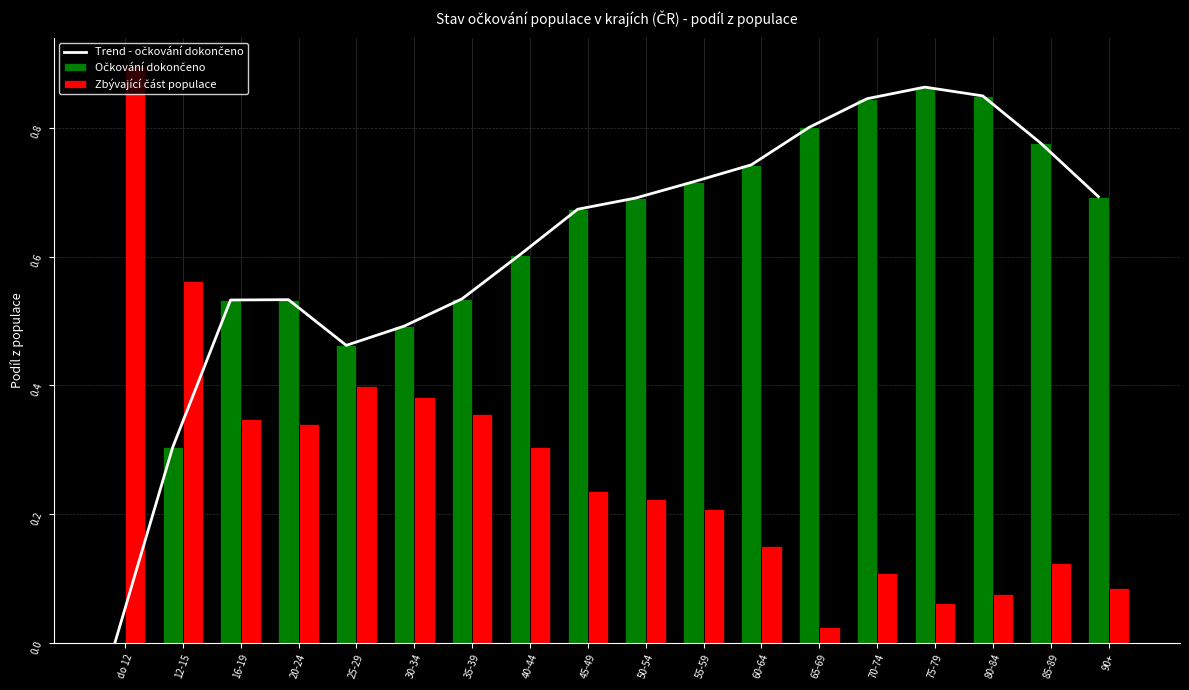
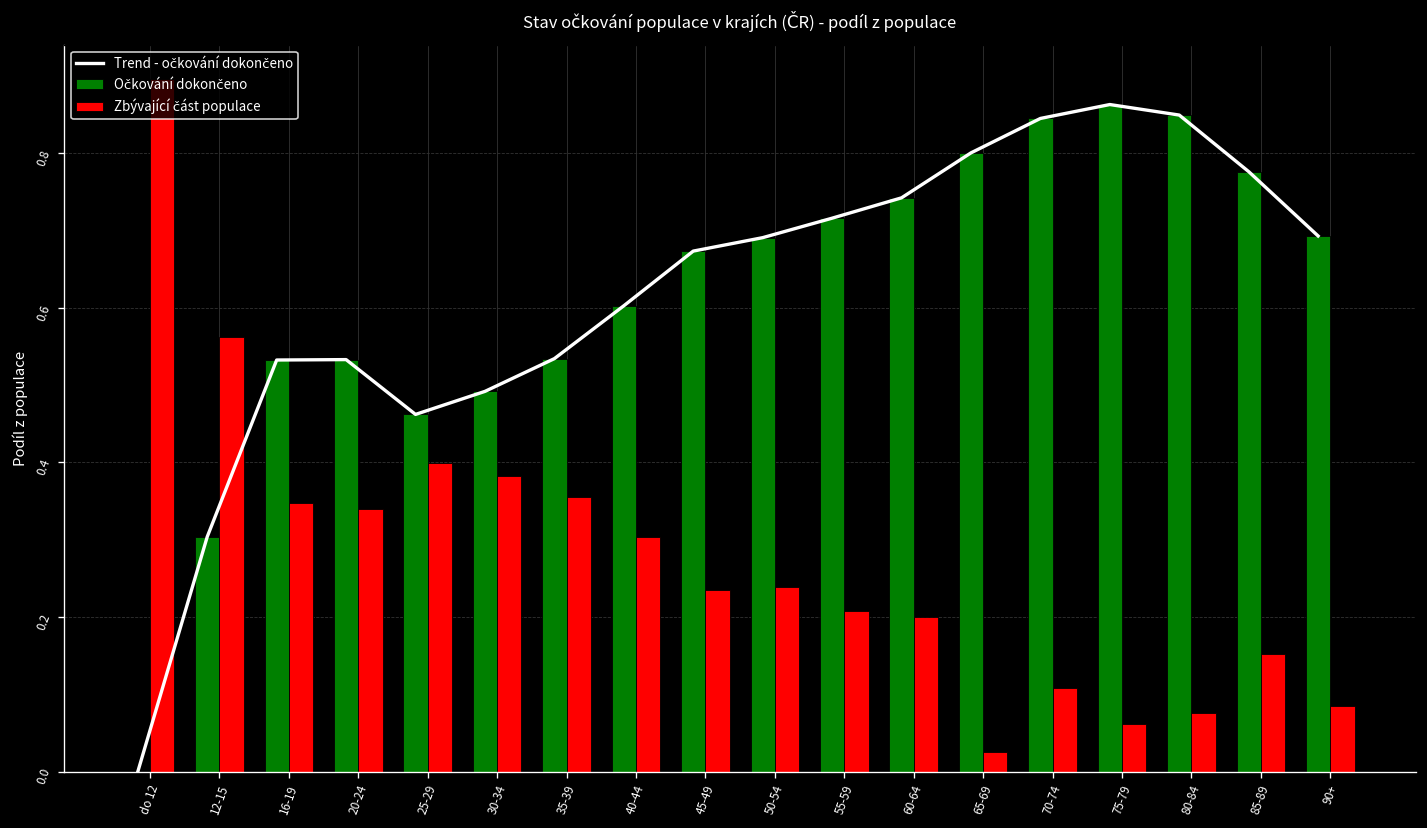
  {
    "Očkování dokončeno": {
      "do 12": 0.00,
      "12-15": 0.30,
      "16-19": 0.53,
      "20-24": 0.53,
      "25-29": 0.46,
      "30-34": 0.49,
      "35-39": 0.53,
      "40-44": 0.60,
      "45-49": 0.67,
      "50-54": 0.69,
      "55-59": 0.72,
      "60-64": 0.74,
      "65-69": 0.80,
      "70-74": 0.84,
      "75-79": 0.86,
      "80-84": 0.85,
      "85-89": 0.78,
      "90+": 0.69
    },
    "Zbývající část populace": {
      "12-15": 0.56,
      "16-19": 0.35,
      "20-24": 0.34,
      "25-29": 0.40,
      "30-34": 0.38,
      "35-39": 0.35,
      "40-44": 0.30,
      "45-49": 0.24,
-     "50-54": 0.22,
+     "50-54": 0.24,
      "55-59": 0.21,
-     "60-64": 0.15,
+     "60-64": 0.20,
      "65-69": 0.03,
      "70-74": 0.11,
      "75-79": 0.06,
      "80-84": 0.08,
-     "85-89": 0.12,
+     "85-89": 0.15,
      "90+": 0.09
    }
  }
